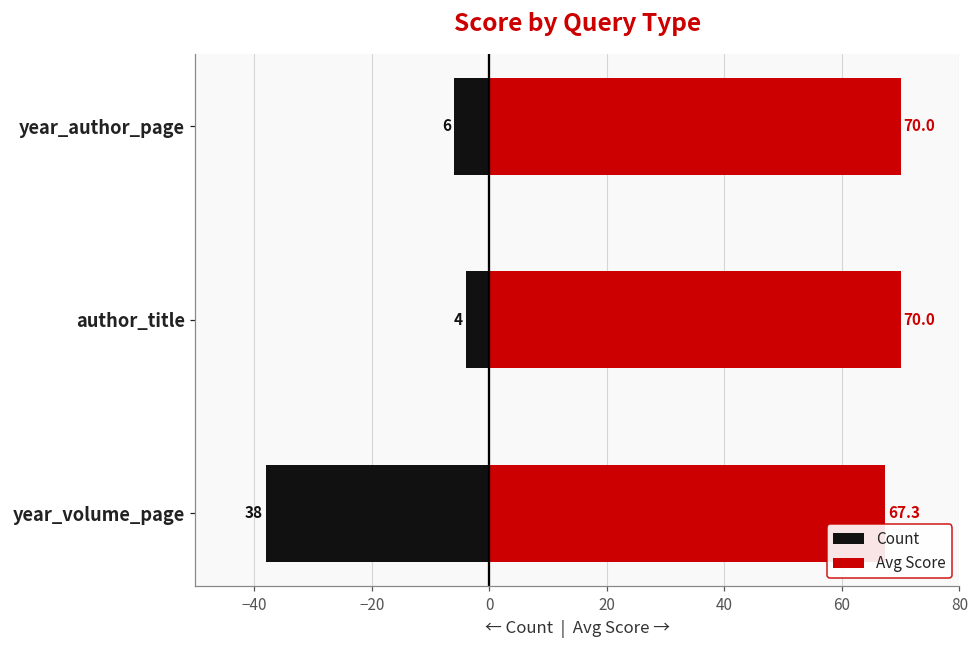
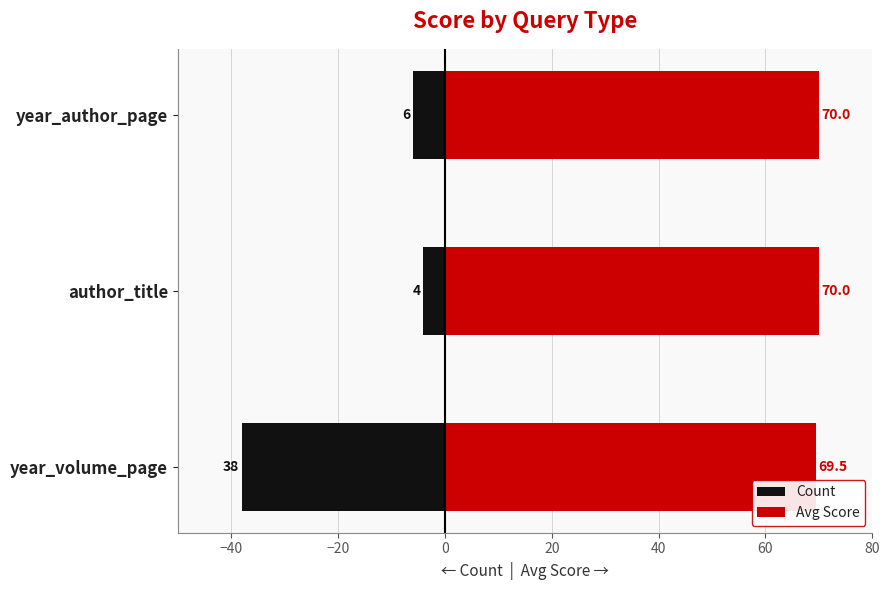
  {
    "Avg Score": {
      "year_author_page": 70.0,
      "author_title": 70.0,
-     "year_volume_page": 67.3
+     "year_volume_page": 69.5
    }
  }
